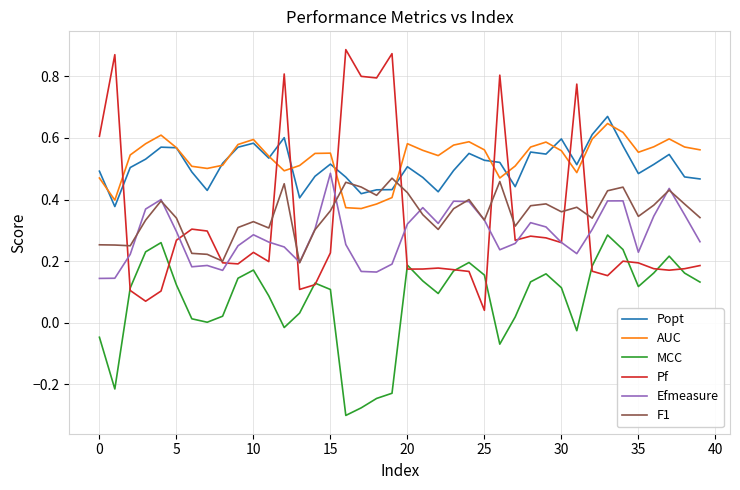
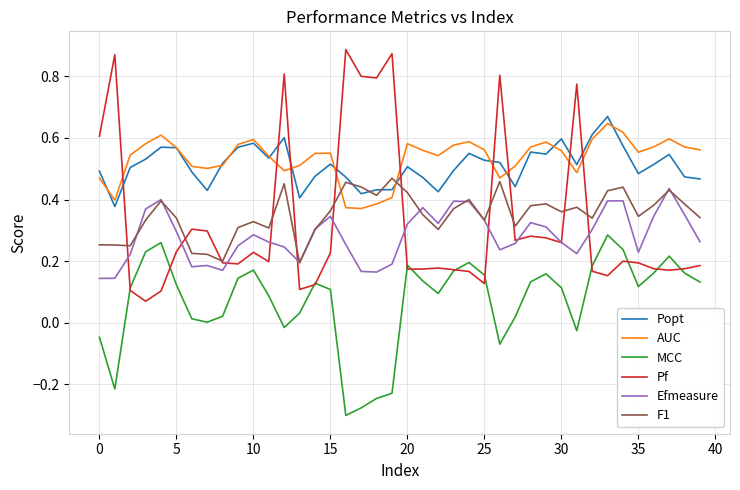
  {
    "Popt": {
      "0": 0.49,
      "10": 0.58,
      "15": 0.52,
      "20": 0.51,
      "25": 0.53,
      "30": 0.60,
      "35": 0.48
    },
    "AUC": {
      "0": 0.47,
      "10": 0.60,
      "15": 0.55,
      "20": 0.58,
      "25": 0.56,
      "30": 0.56,
      "35": 0.55
    },
    "MCC": {
      "0": -0.05,
      "5": 0.12,
      "10": 0.17,
      "15": 0.11,
      "20": 0.19,
      "25": 0.15,
      "30": 0.11,
      "35": 0.12
    },
    "Pf": {
      "0": 0.61,
-     "5": 0.27,
+     "5": 0.23,
      "10": 0.23,
      "15": 0.23,
      "20": 0.17,
-     "25": 0.04,
+     "25": 0.13,
      "35": 0.19
    },
    "Efmeasure": {
      "0": 0.14,
      "5": 0.30,
      "10": 0.29,
-     "15": 0.49,
+     "15": 0.35,
      "20": 0.32,
      "35": 0.23
    },
    "F1": {
      "0": 0.25,
      "5": 0.34,
      "10": 0.33,
      "15": 0.36,
      "20": 0.42,
      "30": 0.36,
      "35": 0.35
    }
  }
